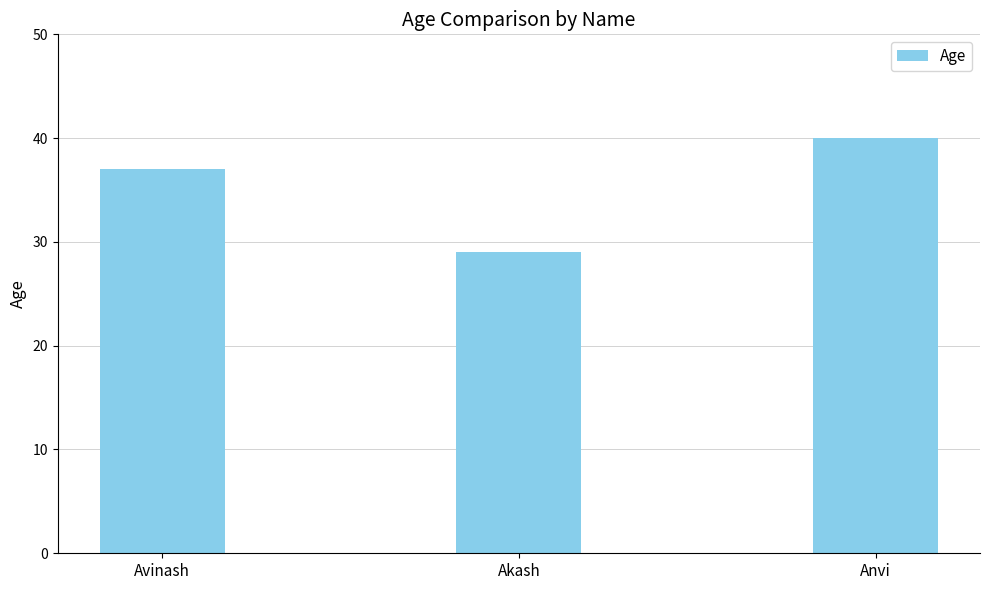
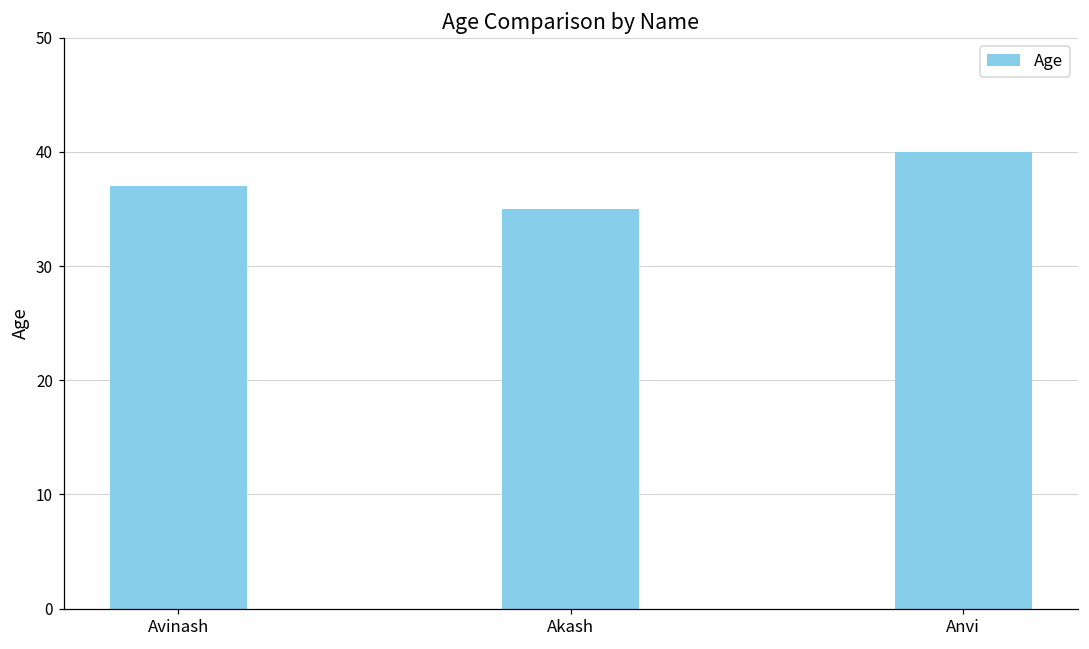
  {
    "Avinash": 37,
-   "Akash": 29,
+   "Akash": 35,
    "Anvi": 40
  }
